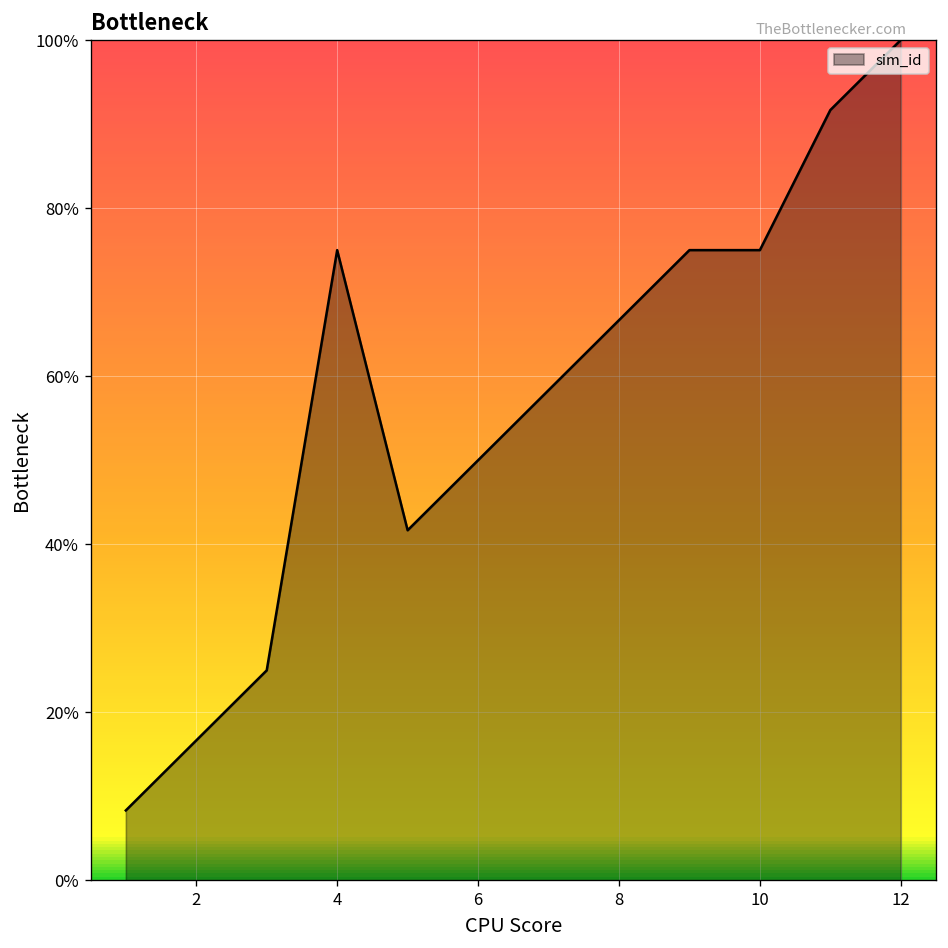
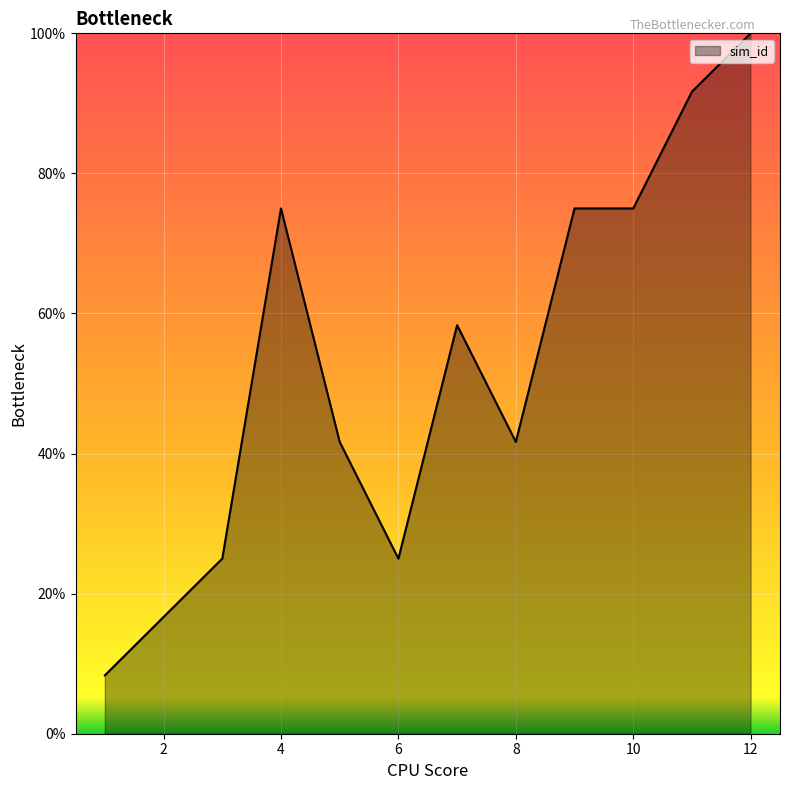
  {
    "2": "17%",
    "4": "75%",
-   "6": "50%",
-   "8": "67%",
+   "6": "25%",
+   "8": "42%",
    "10": "75%",
    "12": "100%"
  }
